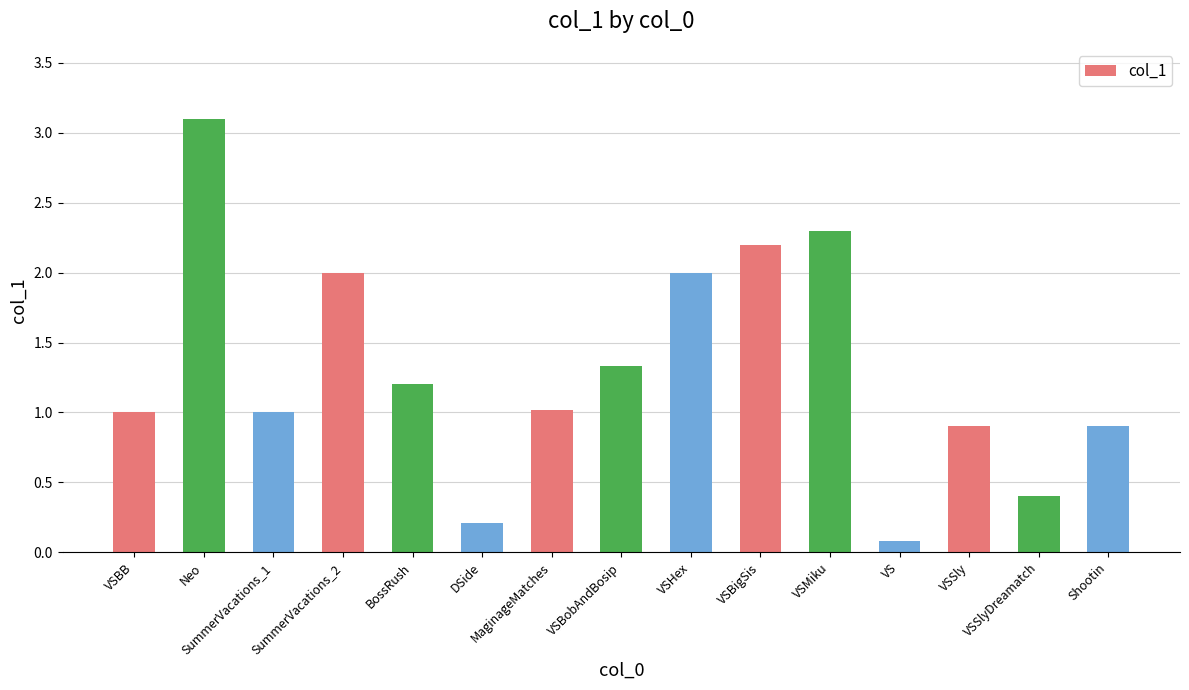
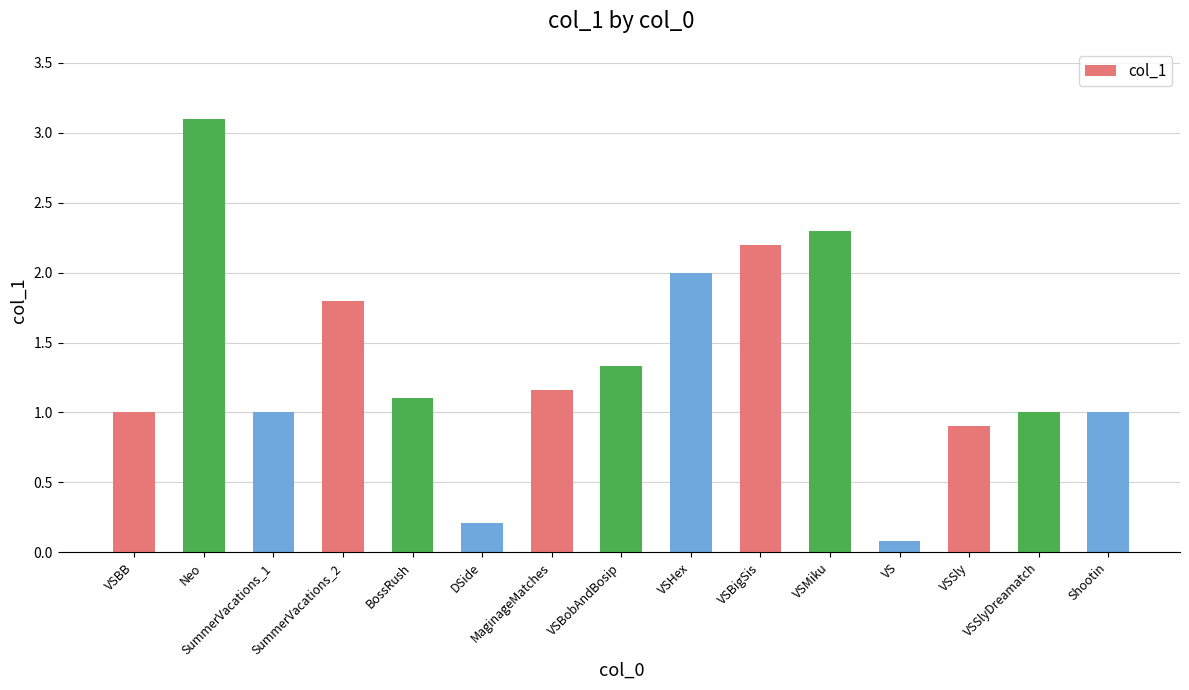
  {
    "VSBB": 1.00,
    "Neo": 3.10,
    "SummerVacations_1": 1.00,
-   "SummerVacations_2": 2.0,
-   "BossRush": 1.2,
+   "SummerVacations_2": 1.8,
+   "BossRush": 1.1,
    "DSide": 0.21,
-   "MaginageMatches": 1.02,
+   "MaginageMatches": 1.16,
    "VSBobAndBosip": 1.33,
    "VSHex": 2.00,
    "VSBigSis": 2.20,
    "VSMiku": 2.30,
    "VS": 0.08,
    "VSSly": 0.90,
-   "VSSlyDreamatch": 0.4,
-   "Shootin": 0.9
+   "VSSlyDreamatch": 1.0,
+   "Shootin": 1.0
  }
